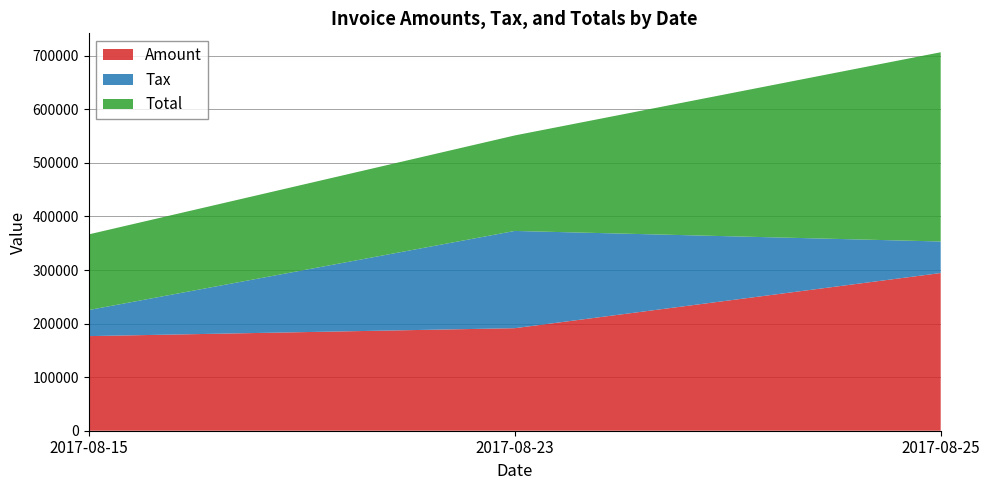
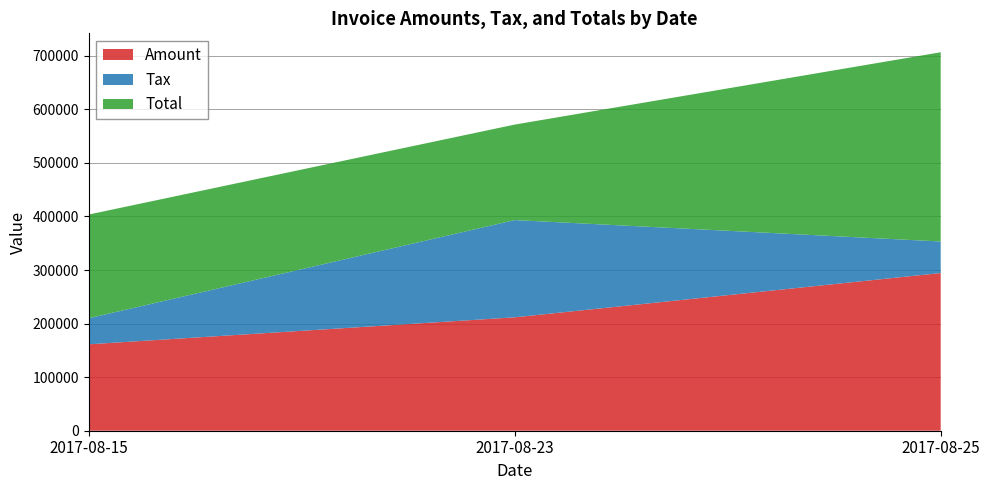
  {
    "Amount": {
-     "2017-08-15": 180000,
-     "2017-08-23": 190000,
+     "2017-08-15": 160000,
+     "2017-08-23": 210000,
      "2017-08-25": 290000
    },
    "Tax": {
      "2017-08-15": 50000,
      "2017-08-23": 180000,
      "2017-08-25": 60000
    },
    "Total": {
-     "2017-08-15": 140000,
+     "2017-08-15": 190000,
      "2017-08-23": 180000,
      "2017-08-25": 350000
    }
  }
